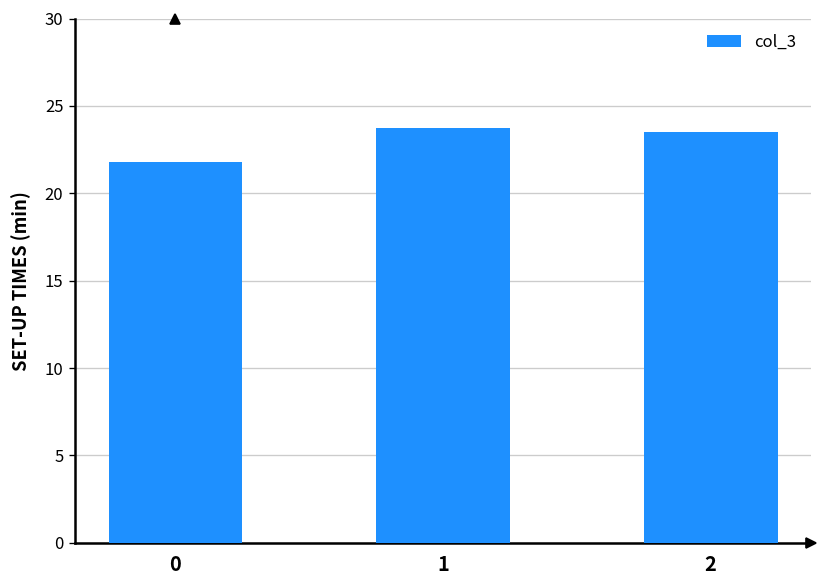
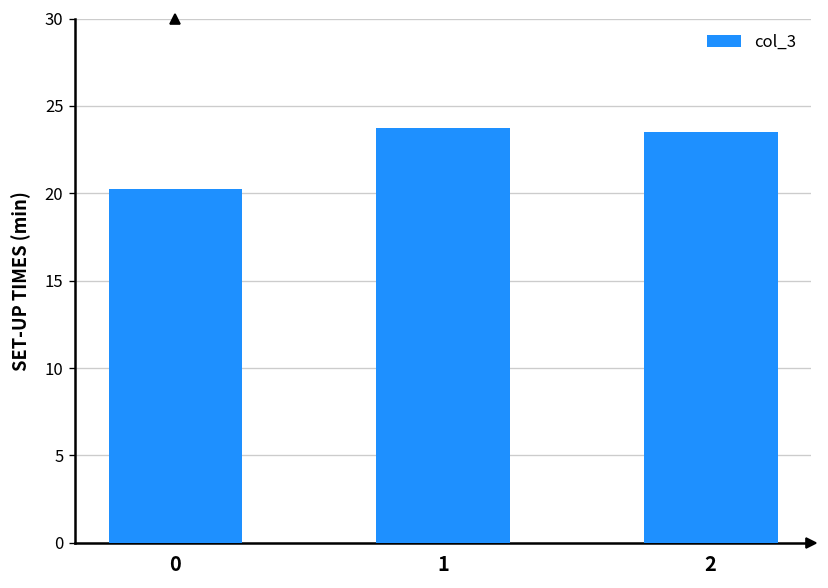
  {
-   "0": 21.8,
+   "0": 20.2,
    "1": 23.7,
    "2": 23.5
  }
